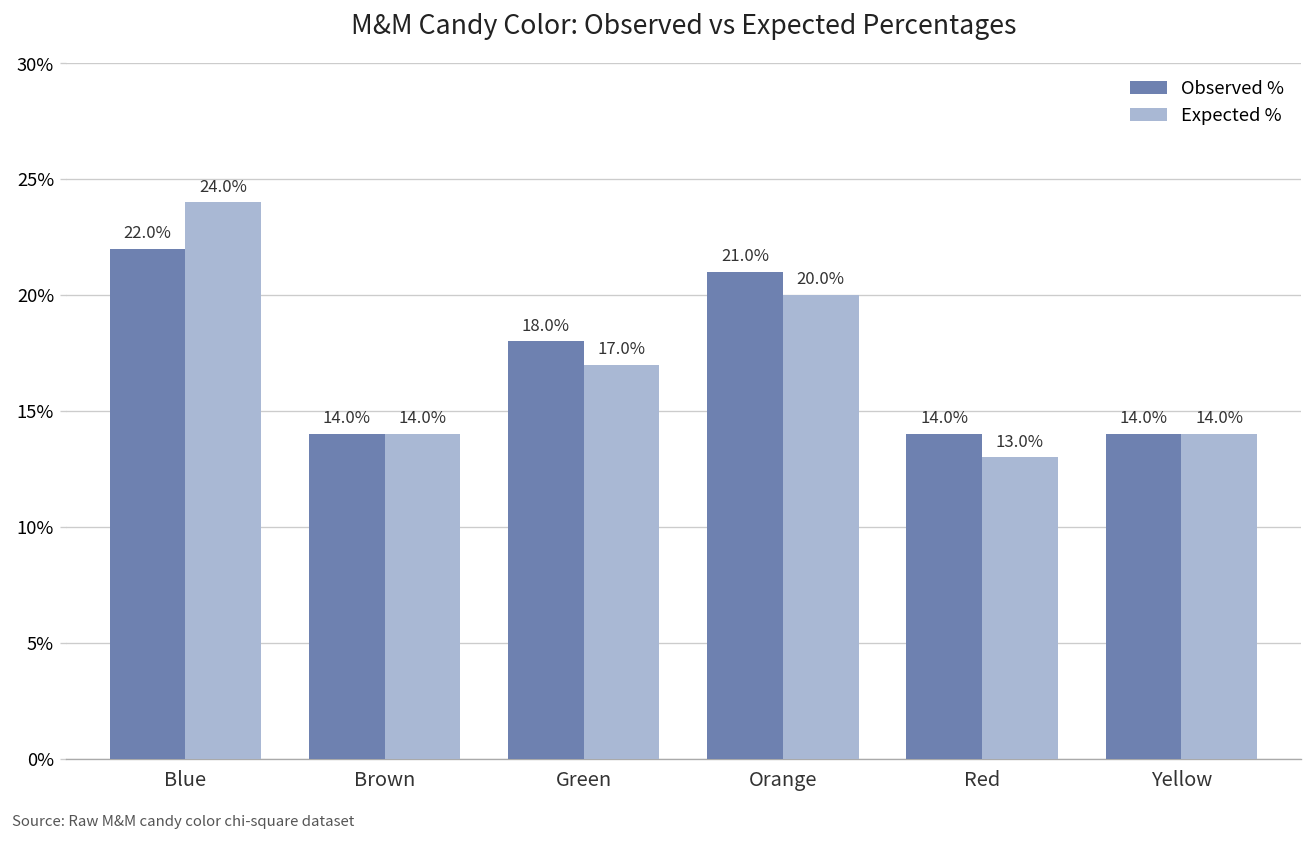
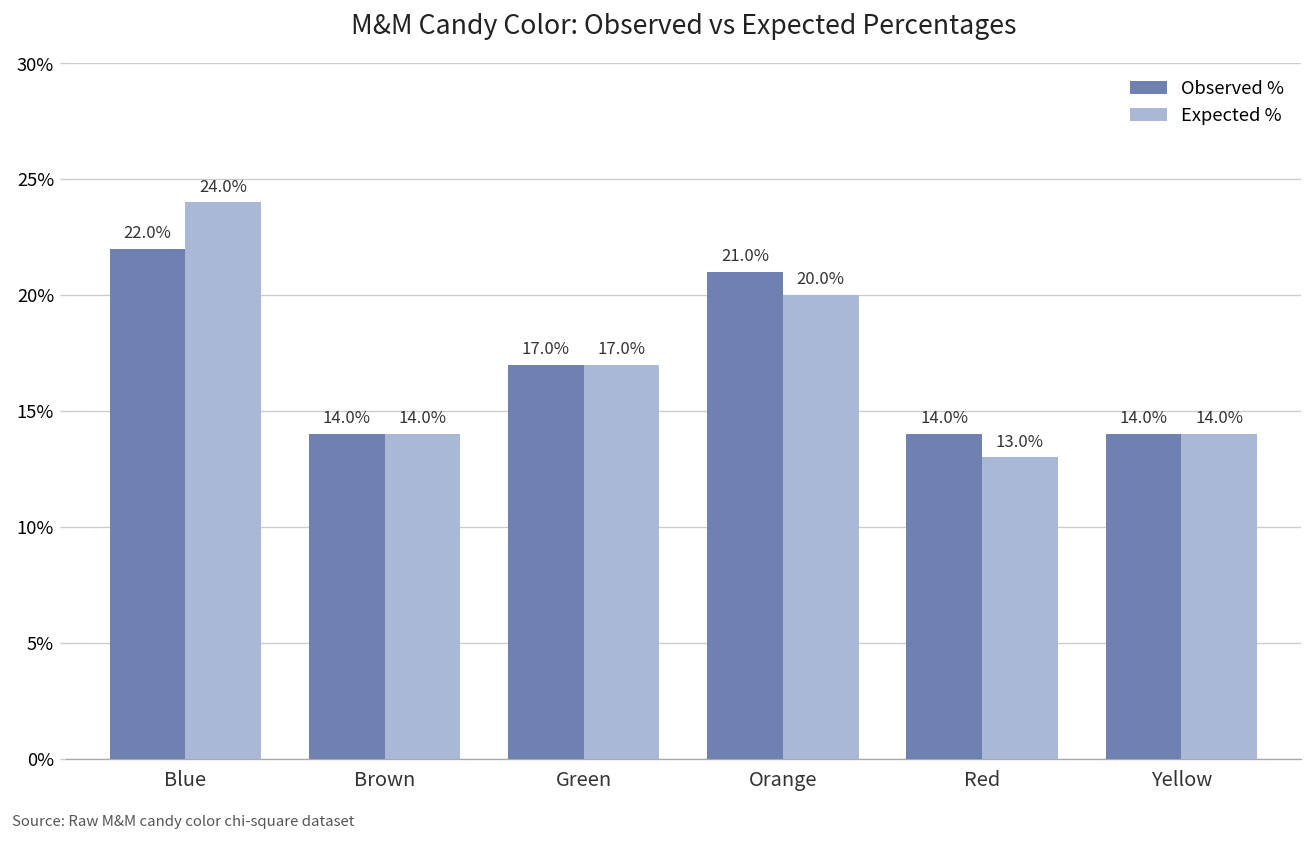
  {
    "Observed %": {
      "Blue": "22.0%",
      "Brown": "14.0%",
-     "Green": "18.0%",
+     "Green": "17.0%",
      "Orange": "21.0%",
      "Red": "14.0%",
      "Yellow": "14.0%"
    },
    "Expected %": {
      "Blue": "24.0%",
      "Brown": "14.0%",
      "Green": "17.0%",
      "Orange": "20.0%",
      "Red": "13.0%",
      "Yellow": "14.0%"
    }
  }
